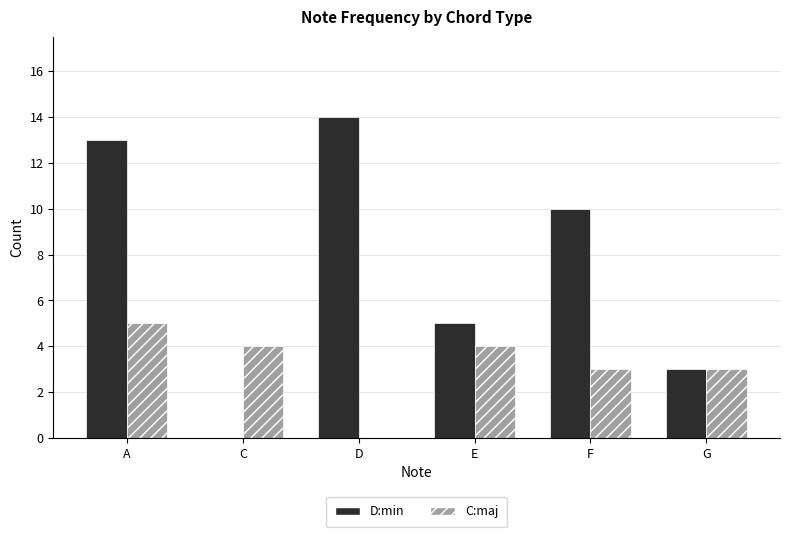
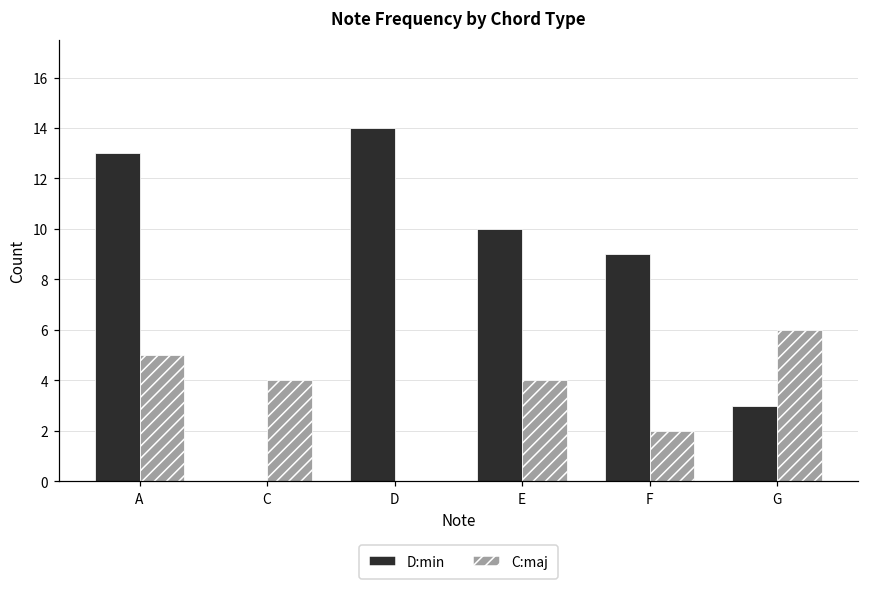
  {
    "D:min": {
      "A": 13,
      "C": 0,
      "D": 14,
-     "E": 5,
-     "F": 10,
+     "E": 10,
+     "F": 9,
      "G": 3
    },
    "C:maj": {
      "A": 5,
      "C": 4,
      "D": 0,
      "E": 4,
-     "F": 3,
-     "G": 3
+     "F": 2,
+     "G": 6
    }
  }
